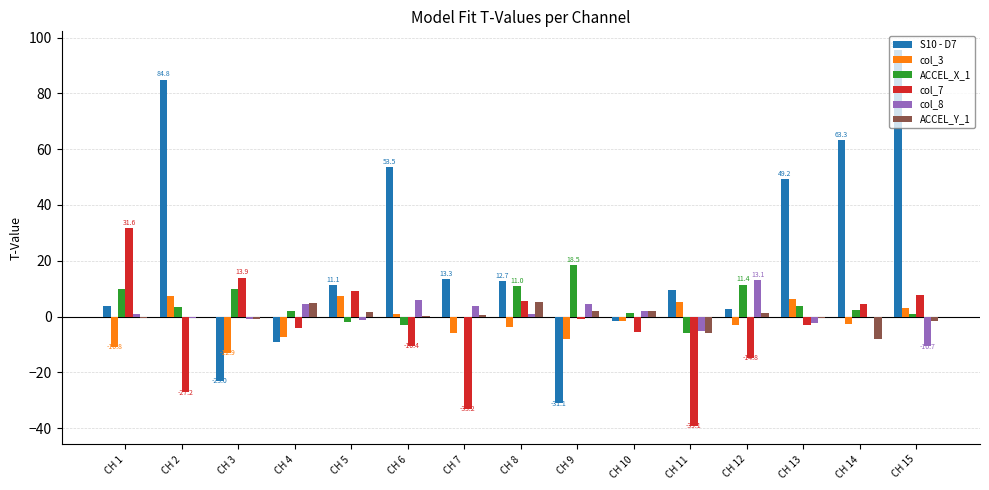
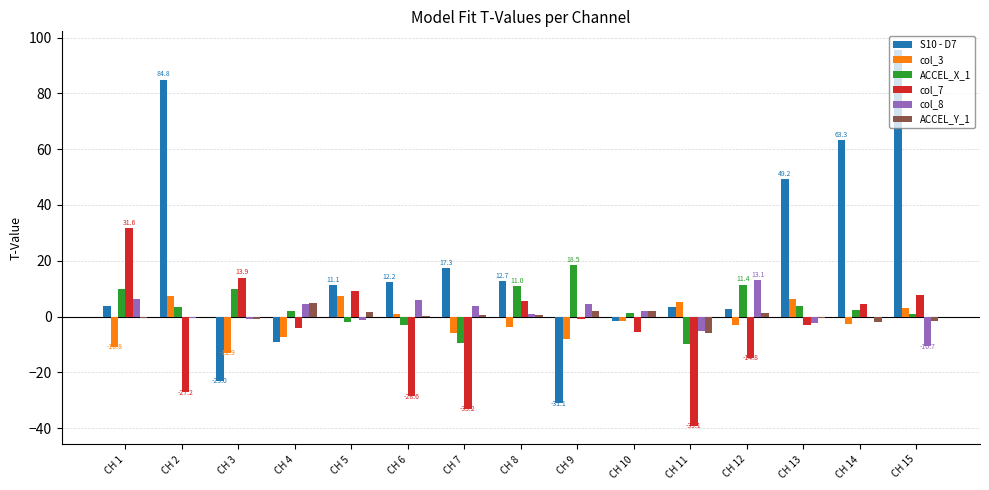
  {
    "S10 - D7": {
      "CH 2": 84.8,
      "CH 3": -23.0,
      "CH 5": 11.1,
-     "CH 6": 53.5,
-     "CH 7": 13.3,
+     "CH 6": 12.2,
+     "CH 7": 17.3,
      "CH 8": 12.7,
      "CH 9": -31.1,
-     "CH 11": 9,
+     "CH 11": 3,
      "CH 13": 49.2,
      "CH 14": 63.3
    },
    "col_3": {
      "CH 1": -10.8,
      "CH 3": -12.9
    },
    "ACCEL_X_1": {
      "CH 1": 10,
      "CH 2": 3,
      "CH 3": 10,
      "CH 4": 2,
      "CH 5": -2,
      "CH 6": -3,
-     "CH 7": 0,
+     "CH 7": -9,
      "CH 10": 1,
-     "CH 11": -6,
+     "CH 11": -10,
      "CH 13": 4,
      "CH 14": 2
    },
    "col_7": {
      "CH 1": 31.6,
      "CH 2": -27.2,
      "CH 3": 13.9,
-     "CH 6": -10.4,
+     "CH 6": -28.6,
      "CH 7": -33.2,
      "CH 11": -39.1,
      "CH 12": -14.8
    },
    "col_8": {
-     "CH 1": 1,
+     "CH 1": 6,
      "CH 4": 4,
      "CH 5": -1,
      "CH 6": 6,
      "CH 7": 4,
      "CH 8": 1,
      "CH 9": 4,
      "CH 10": 2,
      "CH 11": -5,
      "CH 13": -2
    },
    "ACCEL_Y_1": {
      "CH 3": -1,
      "CH 4": 5,
      "CH 5": 2,
-     "CH 8": 5,
+     "CH 8": 0,
      "CH 9": 2,
      "CH 10": 2,
      "CH 11": -6,
      "CH 12": 1,
-     "CH 14": -8,
+     "CH 14": -2,
      "CH 15": -2
    }
  }
